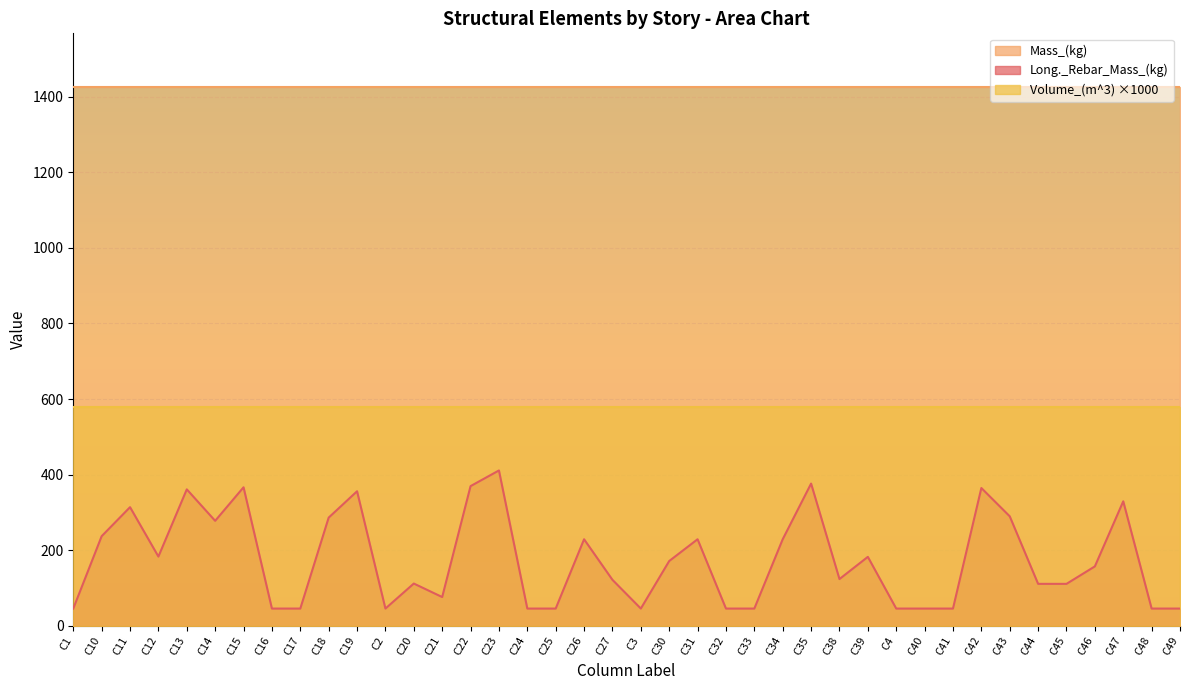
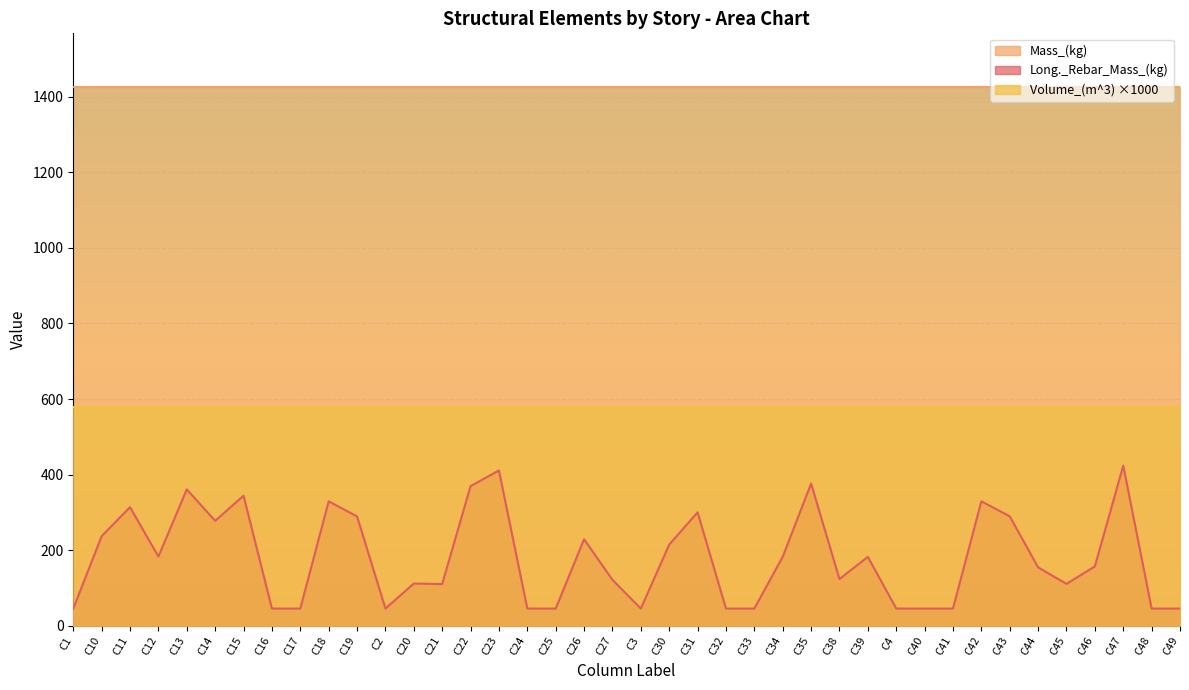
  {
    "Long._Rebar_Mass_(kg)": {
      "C1": 50,
      "C10": 240,
      "C11": 310,
      "C12": 180,
      "C13": 360,
      "C14": 280,
-     "C15": 370,
+     "C15": 340,
      "C16": 50,
      "C17": 50,
-     "C18": 290,
-     "C19": 360,
+     "C18": 330,
+     "C19": 290,
      "C2": 50,
      "C20": 110,
-     "C21": 80,
+     "C21": 110,
      "C22": 370,
      "C23": 410,
      "C24": 50,
      "C25": 50,
      "C26": 230,
      "C27": 120,
      "C3": 50,
-     "C30": 170,
-     "C31": 230,
+     "C30": 210,
+     "C31": 300,
      "C32": 50,
      "C33": 50,
-     "C34": 230,
+     "C34": 180,
      "C35": 380,
      "C38": 120,
      "C39": 180,
      "C4": 50,
      "C40": 50,
      "C41": 50,
-     "C42": 360,
+     "C42": 330,
      "C43": 290,
-     "C44": 110,
+     "C44": 150,
      "C45": 110,
      "C46": 160,
-     "C47": 330,
+     "C47": 420,
      "C48": 50,
      "C49": 50
    }
  }
